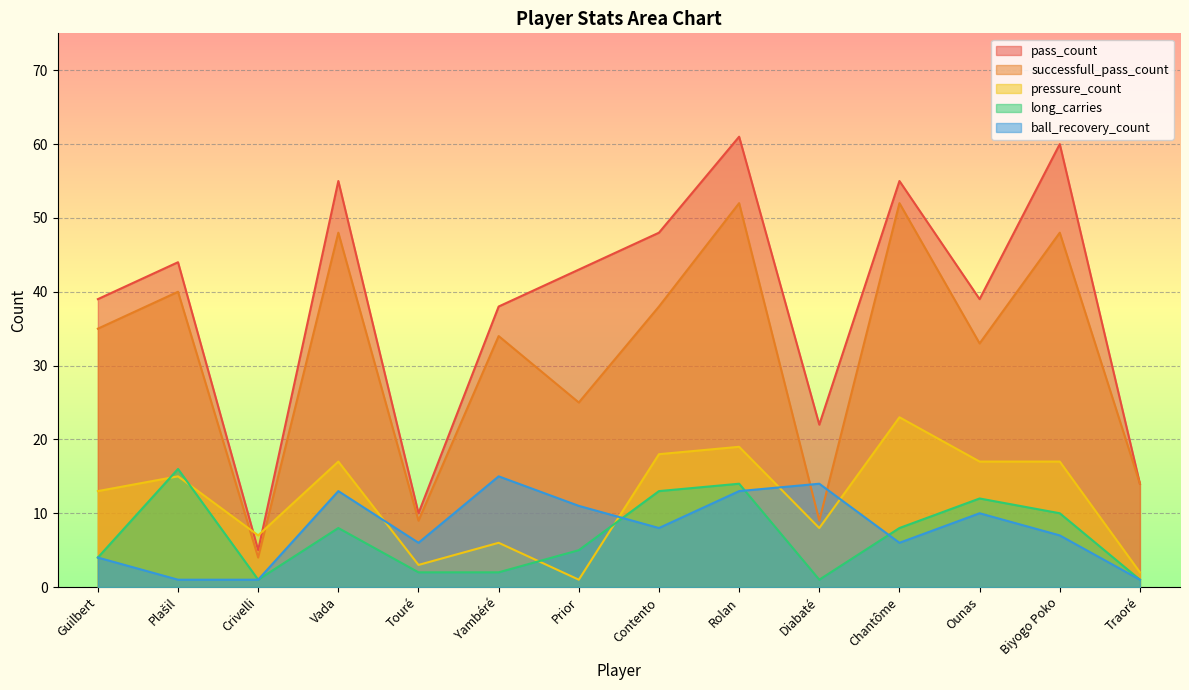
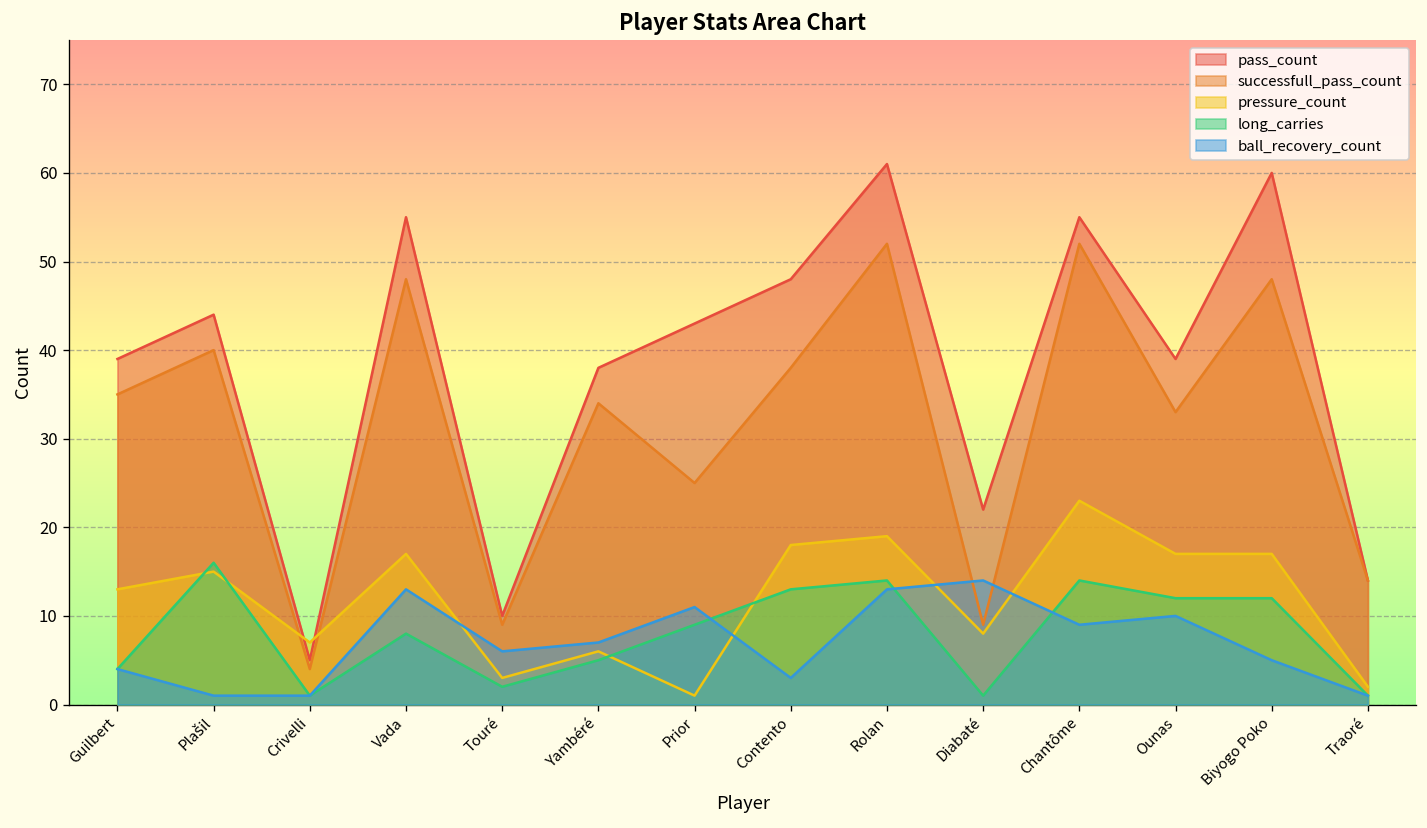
  {
    "long_carries": {
      "Plašil": 16,
      "Vada": 8,
      "Touré": 2,
-     "Yambéré": 2,
-     "Prior": 5,
+     "Yambéré": 5,
+     "Prior": 9,
      "Contento": 13,
      "Rolan": 14,
      "Diabaté": 1,
-     "Chantôme": 8,
+     "Chantôme": 14,
      "Ounas": 12,
-     "Biyogo Poko": 10
+     "Biyogo Poko": 12
    },
    "ball_recovery_count": {
      "Plašil": 1,
      "Vada": 13,
      "Touré": 6,
-     "Yambéré": 15,
+     "Yambéré": 7,
      "Prior": 11,
-     "Contento": 8,
+     "Contento": 3,
      "Rolan": 13,
      "Diabaté": 14,
-     "Chantôme": 6,
+     "Chantôme": 9,
      "Ounas": 10,
-     "Biyogo Poko": 7
+     "Biyogo Poko": 5
    }
  }
